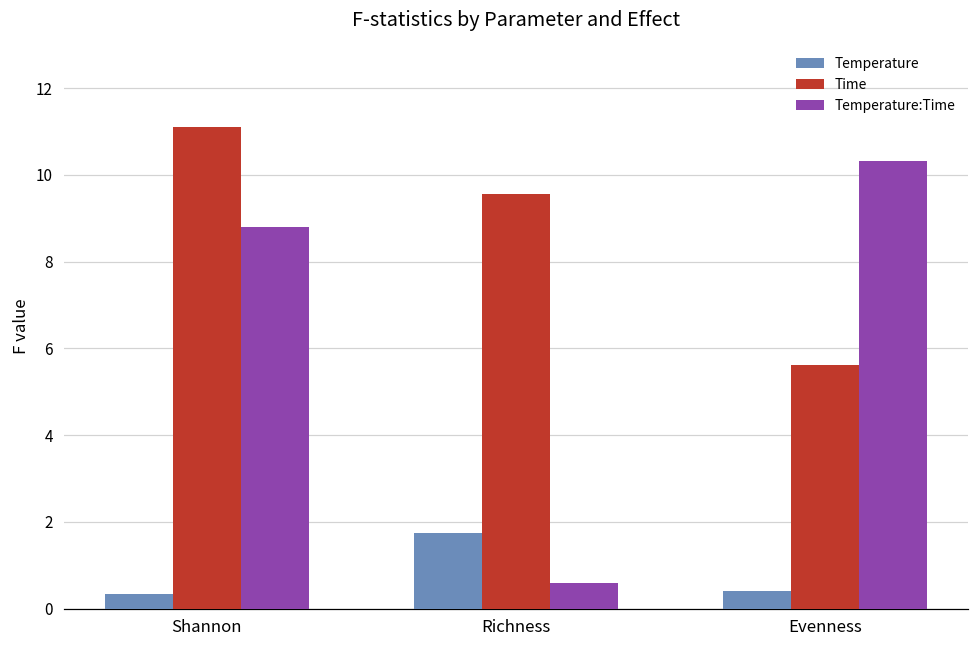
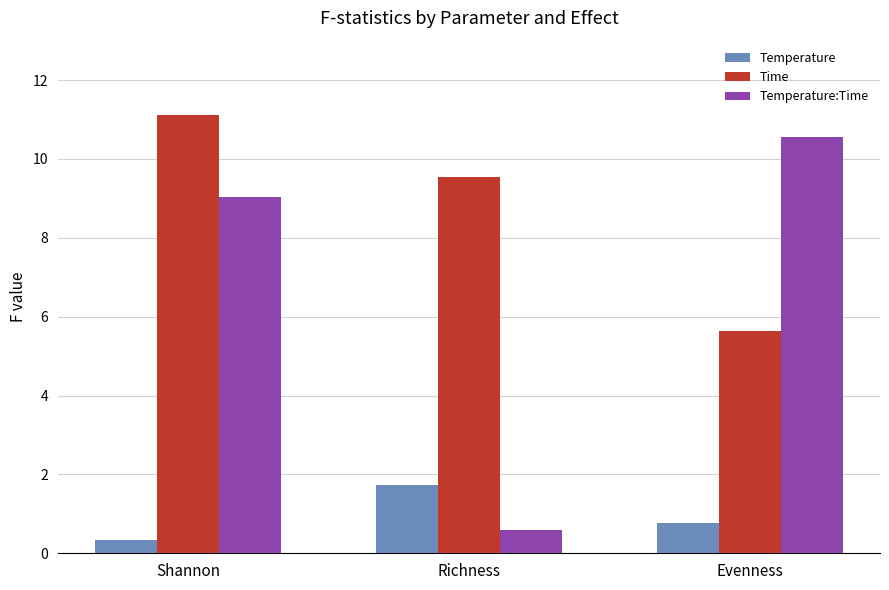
  {
    "Temperature": {
      "Shannon": 0.3,
      "Richness": 1.7,
-     "Evenness": 0.4
+     "Evenness": 0.8
    },
    "Time": {
      "Shannon": 11.1,
      "Richness": 9.5,
      "Evenness": 5.6
    },
    "Temperature:Time": {
-     "Shannon": 8.8,
+     "Shannon": 9.0,
      "Richness": 0.6,
-     "Evenness": 10.3
+     "Evenness": 10.6
    }
  }
